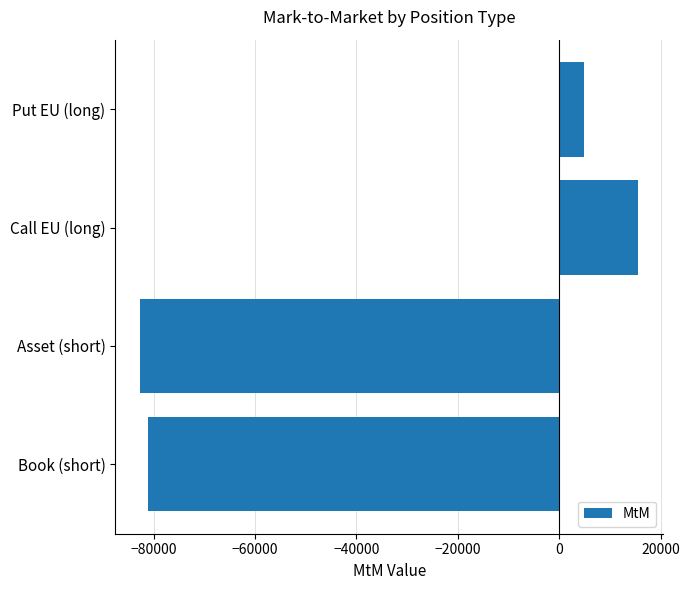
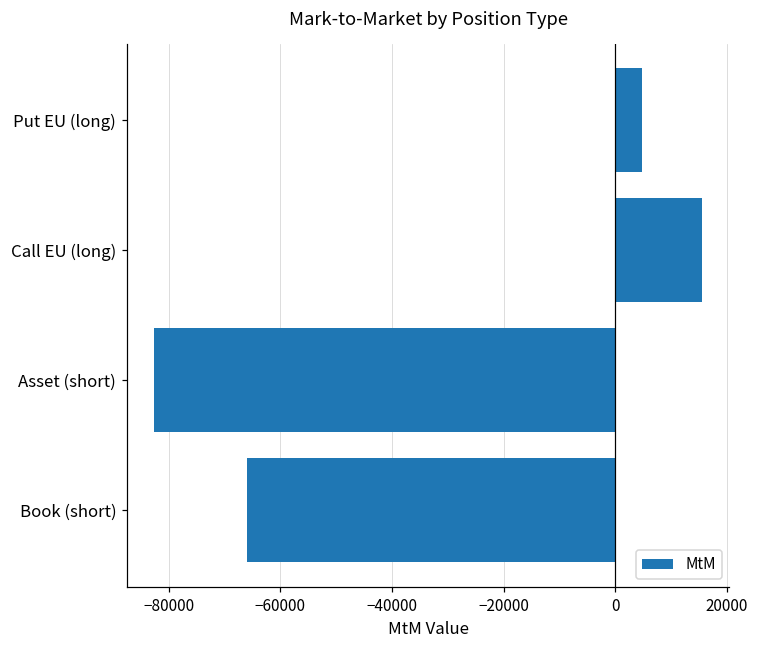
  {
    "Put EU (long)": 5000,
    "Call EU (long)": 16000,
    "Asset (short)": -83000,
-   "Book (short)": -81000
+   "Book (short)": -66000
  }
